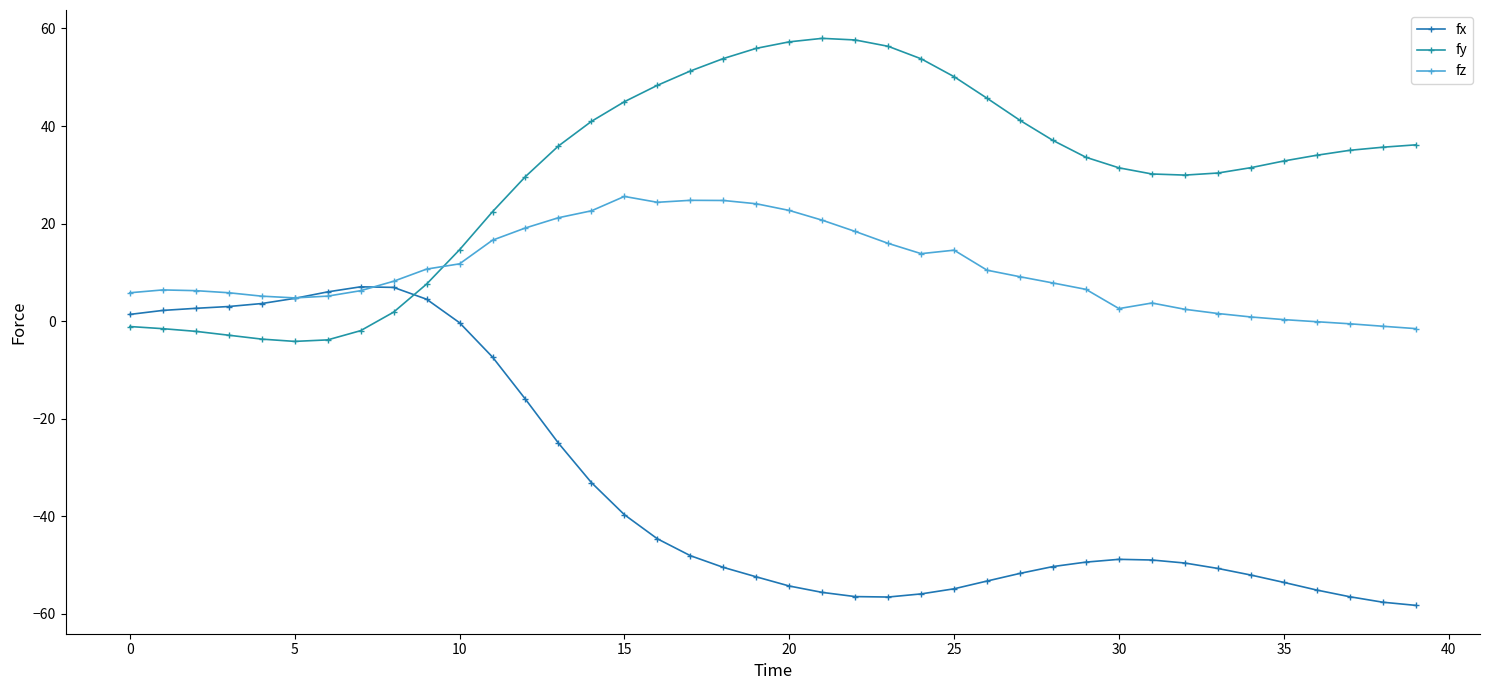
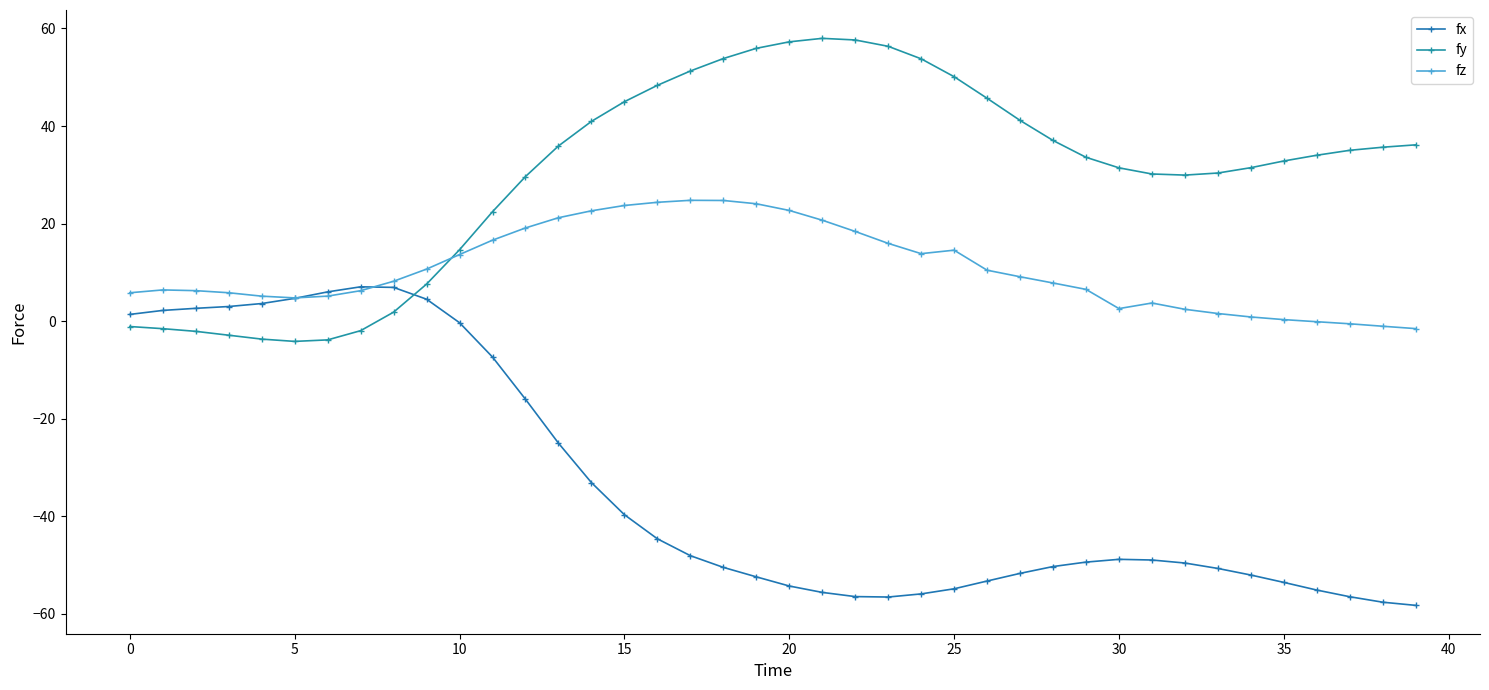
  {
    "fz": {
      "0": 6,
-     "10": 12,
-     "15": 26,
+     "10": 14,
+     "15": 24,
      "20": 23,
      "25": 15,
      "30": 3,
      "35": 0
    }
  }
